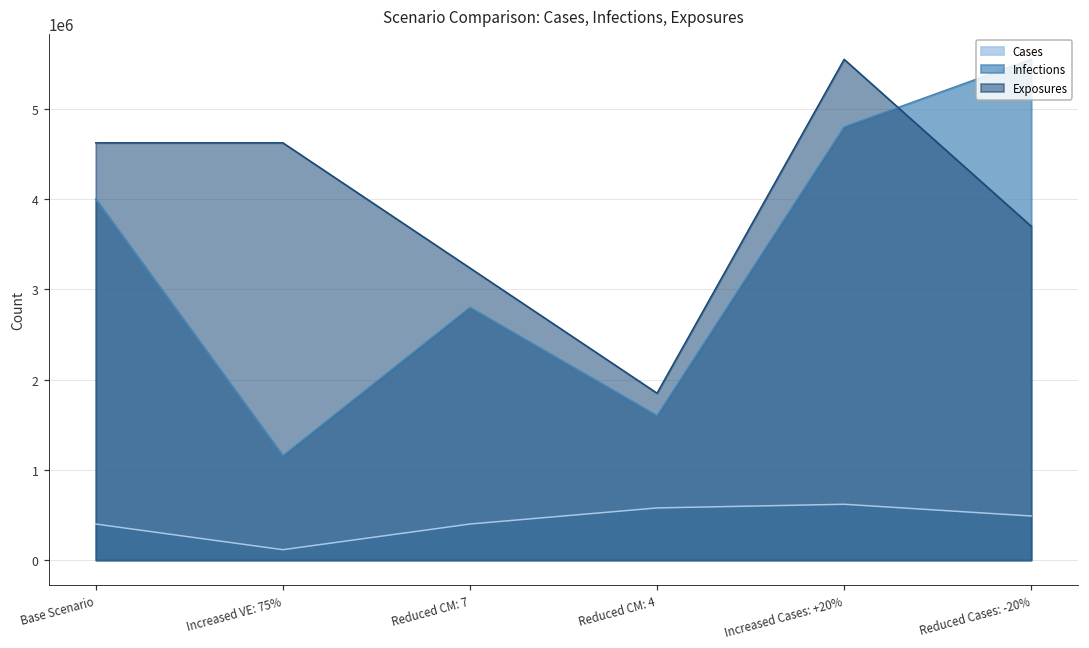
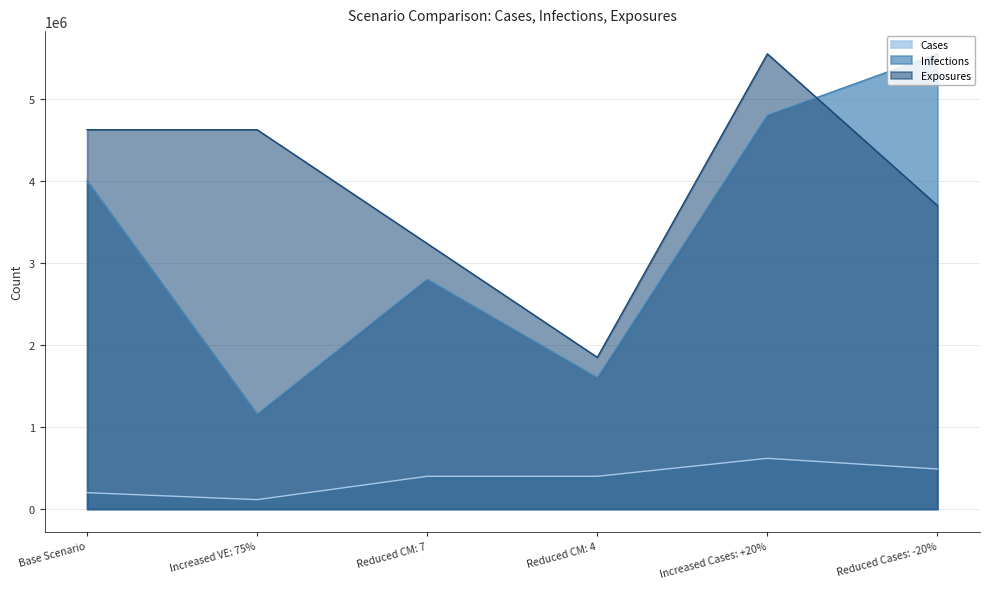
  {
    "Cases": {
-     "Base Scenario": 400000,
+     "Base Scenario": 200000,
      "Increased VE: 75%": 100000,
      "Reduced CM: 7": 400000,
-     "Reduced CM: 4": 600000,
+     "Reduced CM: 4": 400000,
      "Increased Cases: +20%": 600000,
      "Reduced Cases: -20%": 500000
    }
  }
